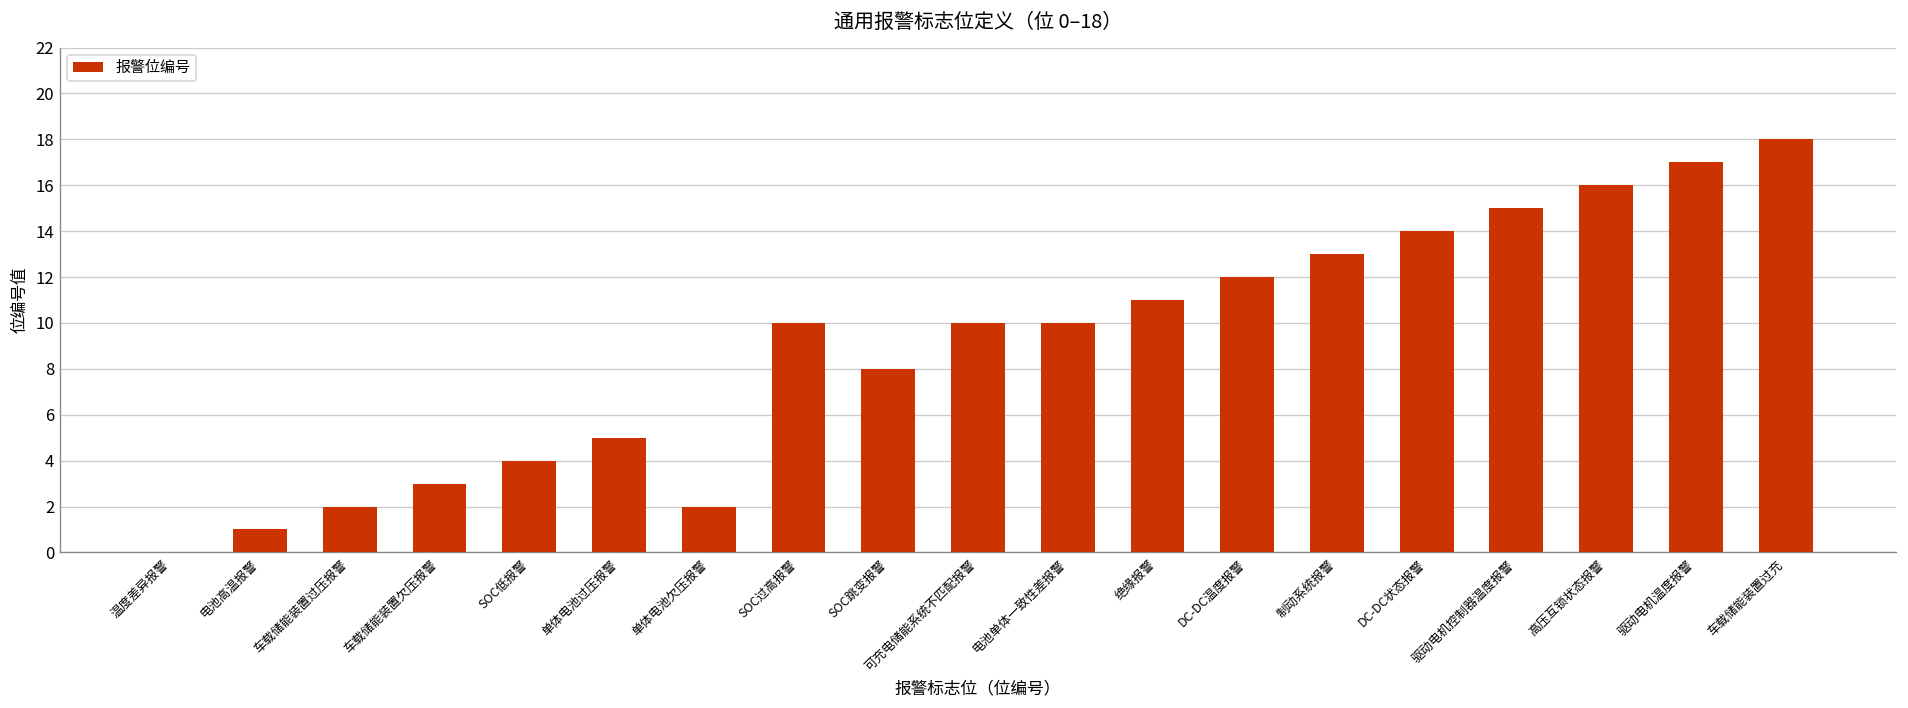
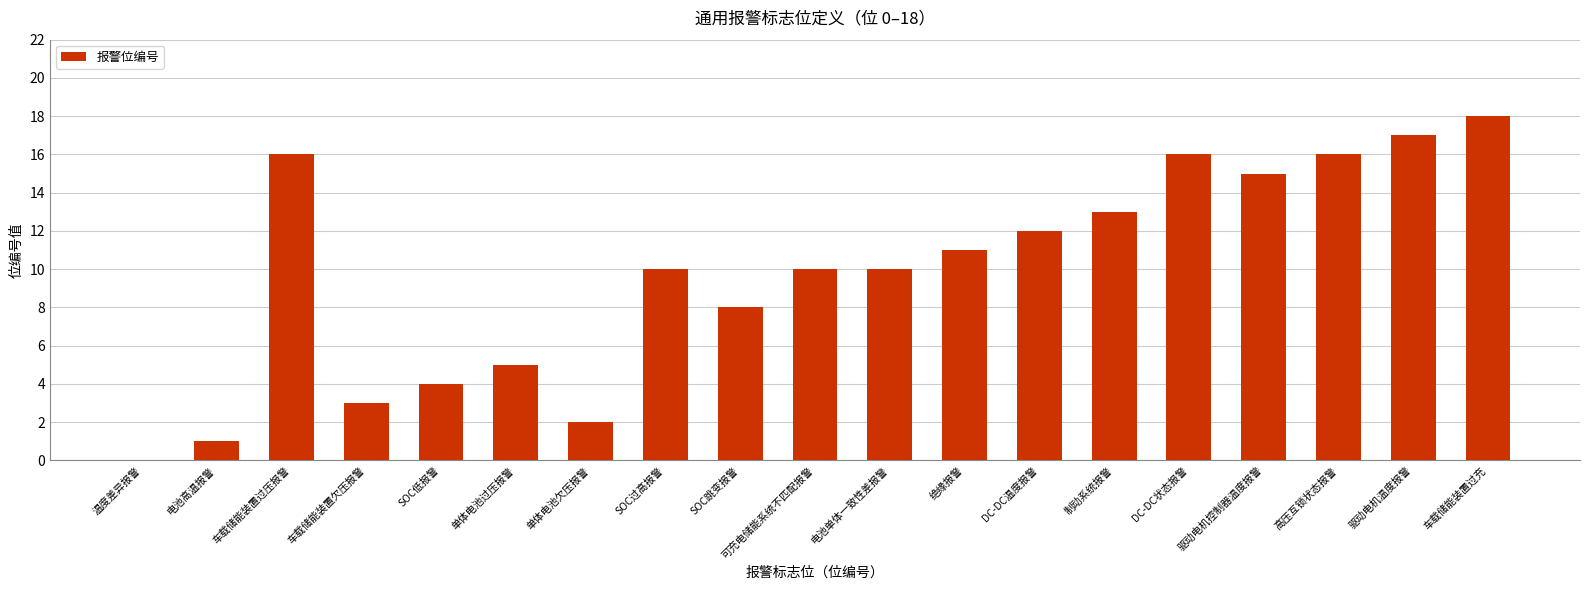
  {
    "温度差异报警": 0,
    "电池高温报警": 1,
-   "车载储能装置过压报警": 2,
+   "车载储能装置过压报警": 16,
    "车载储能装置欠压报警": 3,
    "SOC低报警": 4,
    "单体电池过压报警": 5,
    "单体电池欠压报警": 2,
    "SOC过高报警": 10,
    "SOC跳变报警": 8,
    "可充电储能系统不匹配报警": 10,
    "电池单体一致性差报警": 10,
    "绝缘报警": 11,
    "DC-DC温度报警": 12,
    "制动系统报警": 13,
-   "DC-DC状态报警": 14,
+   "DC-DC状态报警": 16,
    "驱动电机控制器温度报警": 15,
    "高压互锁状态报警": 16,
    "驱动电机温度报警": 17,
    "车载储能装置过充": 18
  }
